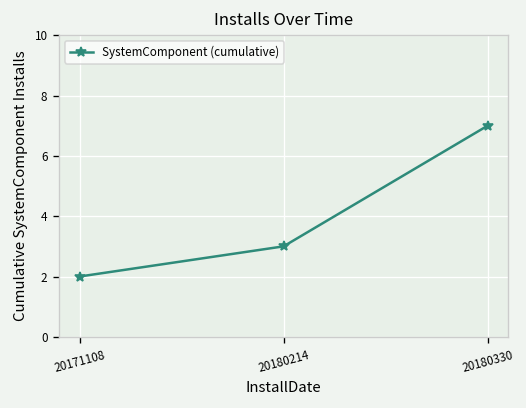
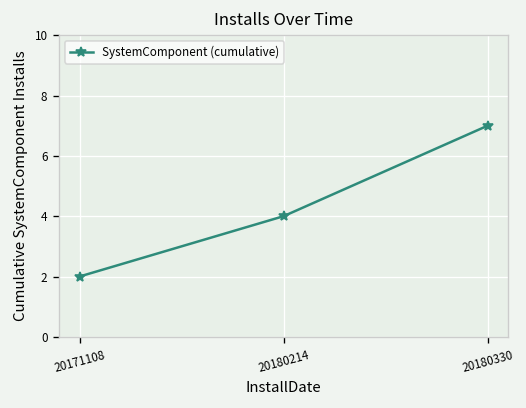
  {
    "20171108": 2,
-   "20180214": 3,
+   "20180214": 4,
    "20180330": 7
  }
